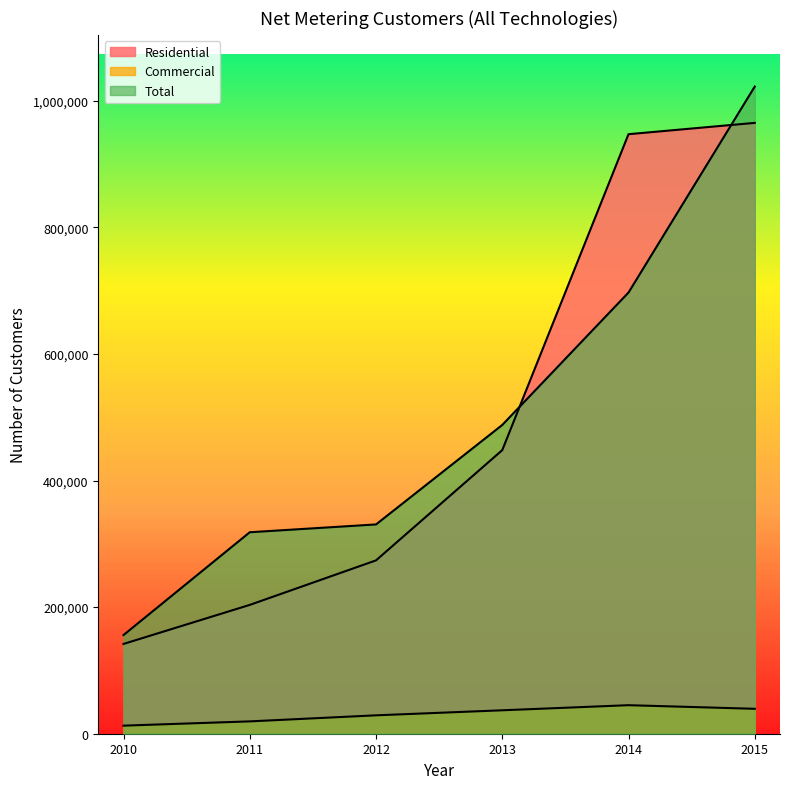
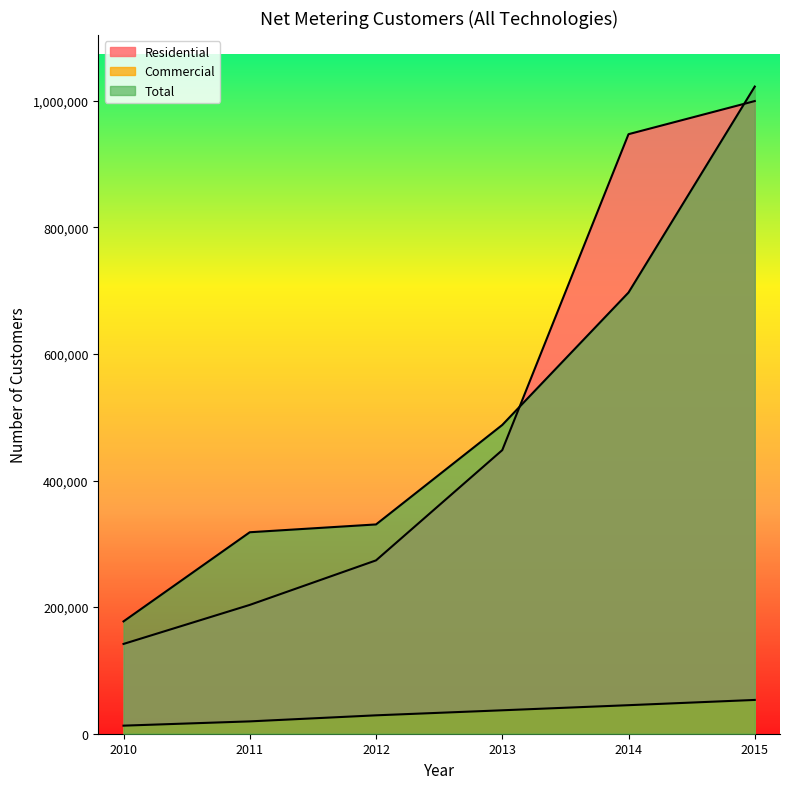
  {
    "Residential": {
      "2010": "140,000",
      "2011": "200,000",
      "2012": "270,000",
      "2013": "450,000",
      "2014": "950,000",
-     "2015": "970,000"
+     "2015": "1,000,000"
    },
    "Commercial": {
      "2010": "10,000",
      "2011": "20,000",
      "2012": "30,000",
      "2013": "40,000",
      "2014": "50,000",
-     "2015": "40,000"
+     "2015": "50,000"
    },
    "Total": {
-     "2010": "160,000",
+     "2010": "180,000",
      "2011": "320,000",
      "2012": "330,000",
      "2013": "490,000",
      "2014": "700,000",
      "2015": "1,020,000"
    }
  }
